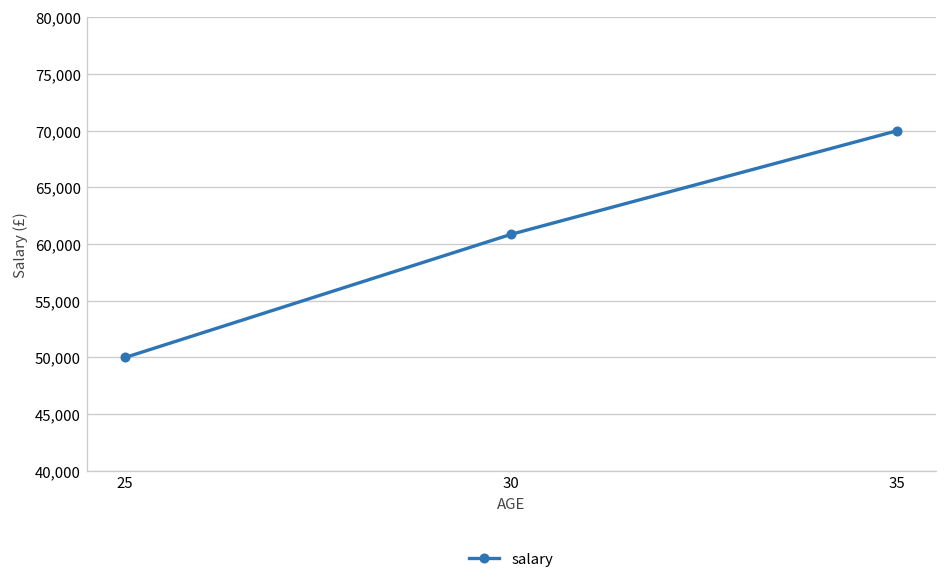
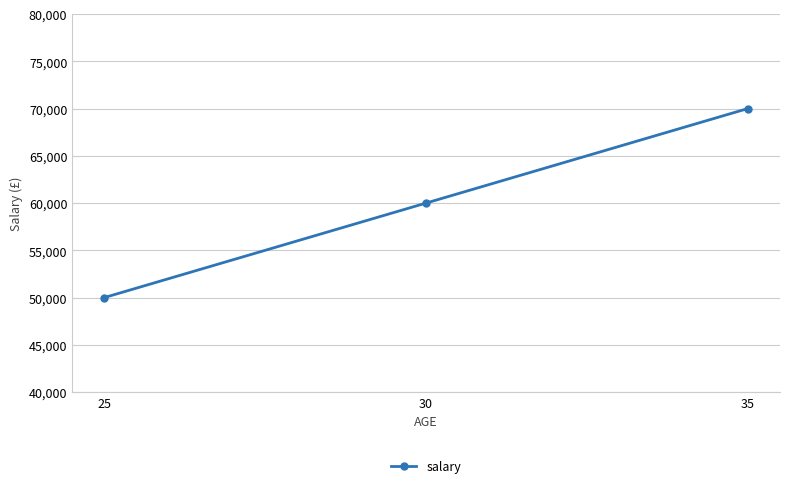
  {
    "25": "50,000",
-   "30": "61,000",
+   "30": "60,000",
    "35": "70,000"
  }
